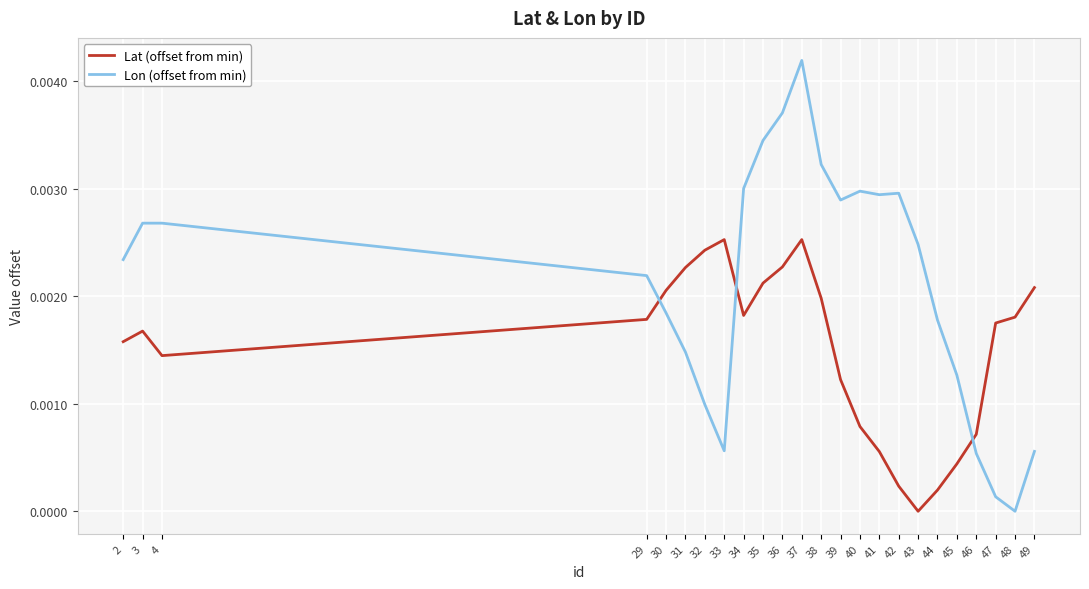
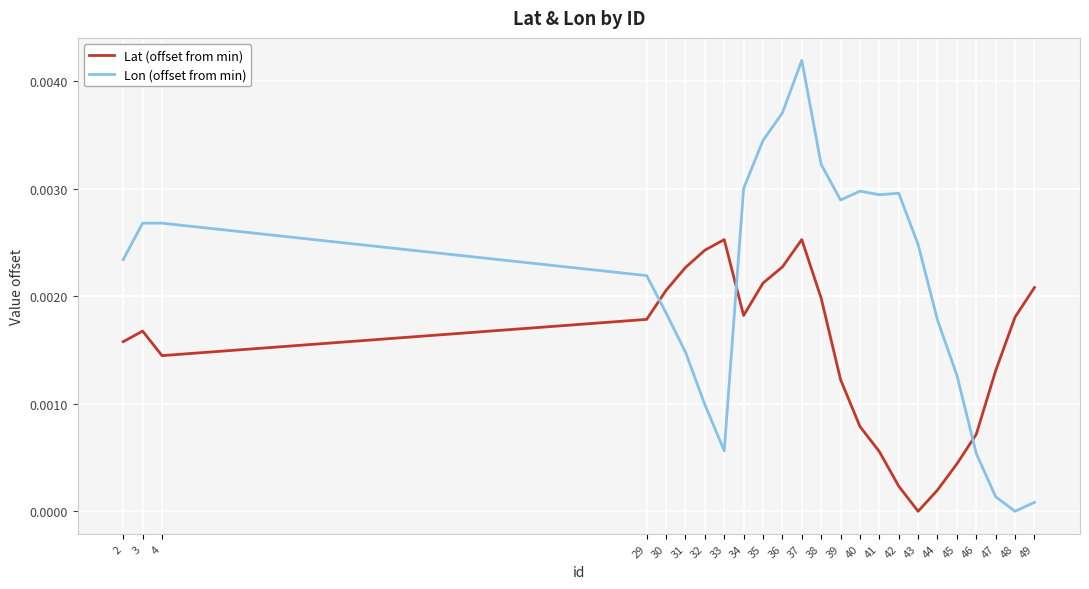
  {
    "Lat (offset from min)": {
      "2": 0.00158,
      "3": 0.00168,
      "4": 0.00145,
      "29": 0.00178,
      "30": 0.00205,
      "31": 0.00227,
      "32": 0.00243,
      "33": 0.00253,
      "34": 0.00182,
      "35": 0.00212,
      "36": 0.00227,
      "37": 0.00253,
      "38": 0.00198,
      "39": 0.00122,
      "40": 0.00079,
      "41": 0.00055,
      "42": 0.00023,
      "43": 0.00000,
      "44": 0.00020,
      "45": 0.00044,
      "46": 0.00072,
-     "47": 0.00175,
+     "47": 0.00131,
      "48": 0.00180,
      "49": 0.00208
    },
    "Lon (offset from min)": {
      "2": 0.00234,
      "3": 0.00268,
      "4": 0.00268,
      "29": 0.00219,
      "30": 0.00184,
      "31": 0.00148,
      "32": 0.00099,
      "33": 0.00056,
      "34": 0.00300,
      "35": 0.00345,
      "36": 0.00370,
      "37": 0.00419,
      "38": 0.00322,
      "39": 0.00289,
      "40": 0.00298,
      "41": 0.00294,
      "42": 0.00296,
      "43": 0.00248,
      "44": 0.00178,
      "45": 0.00126,
      "46": 0.00054,
      "47": 0.00013,
      "48": 0.00000,
-     "49": 0.00056
+     "49": 0.00008
    }
  }
